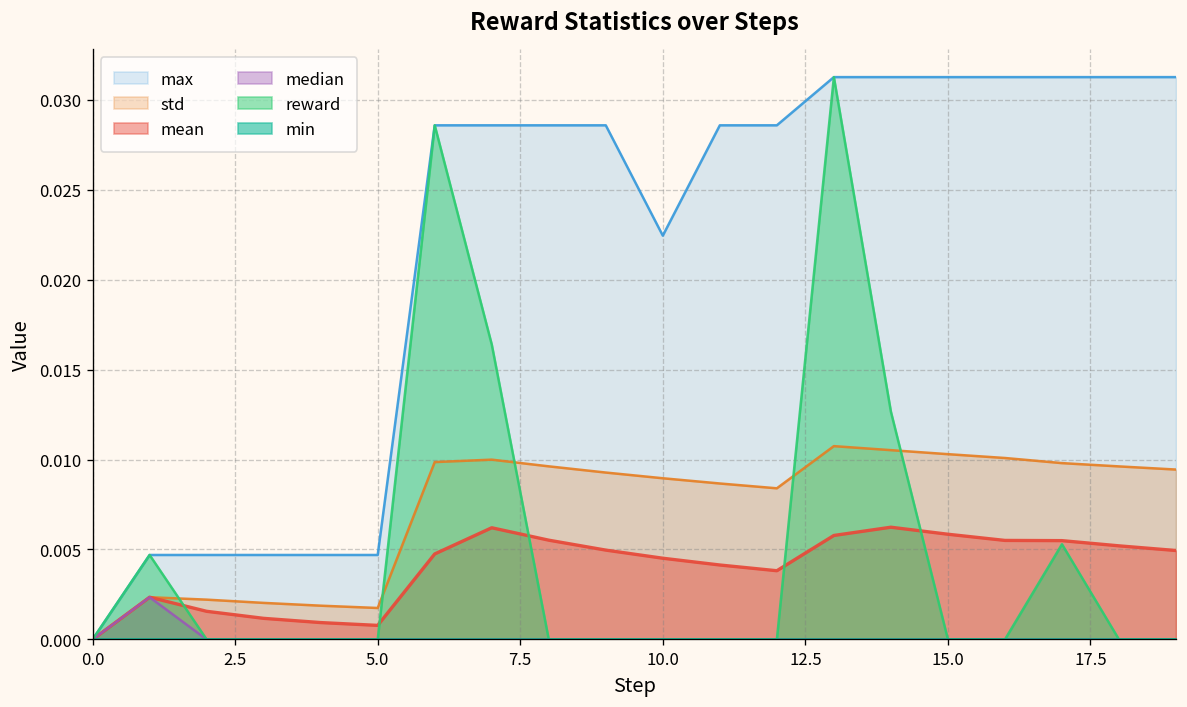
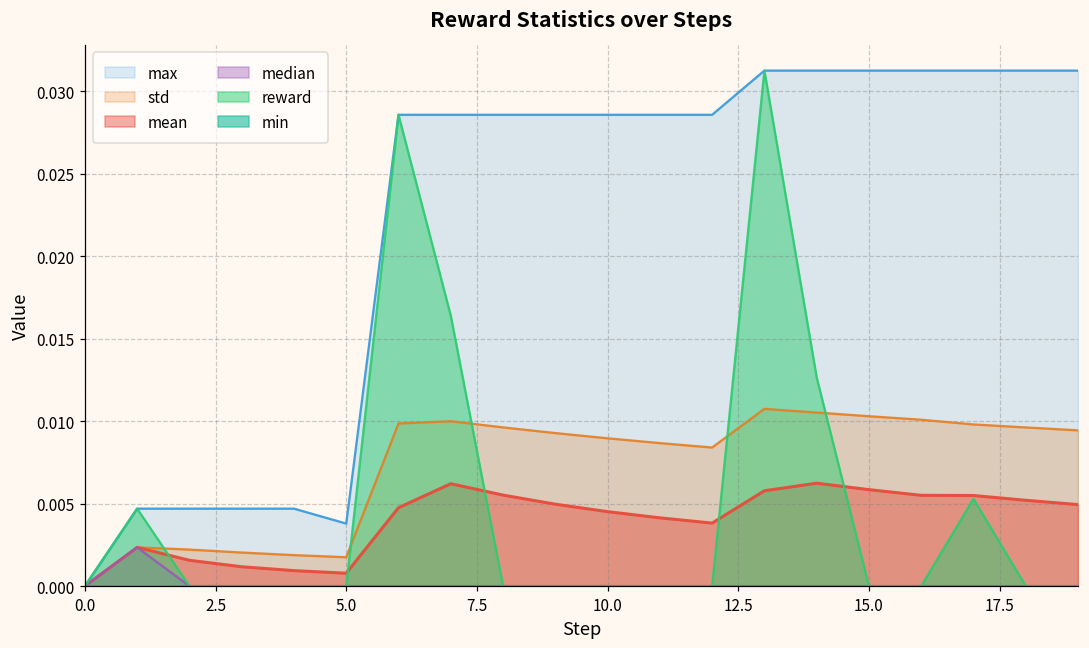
  {
    "max": {
-     "5.0": 0.0047,
-     "10.0": 0.0224,
+     "5.0": 0.0038,
+     "10.0": 0.0286,
      "15.0": 0.0313
    }
  }
